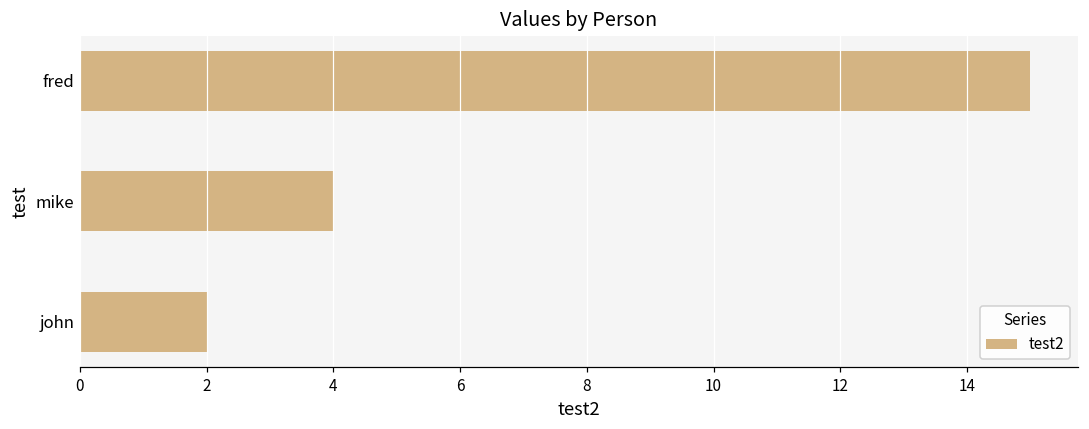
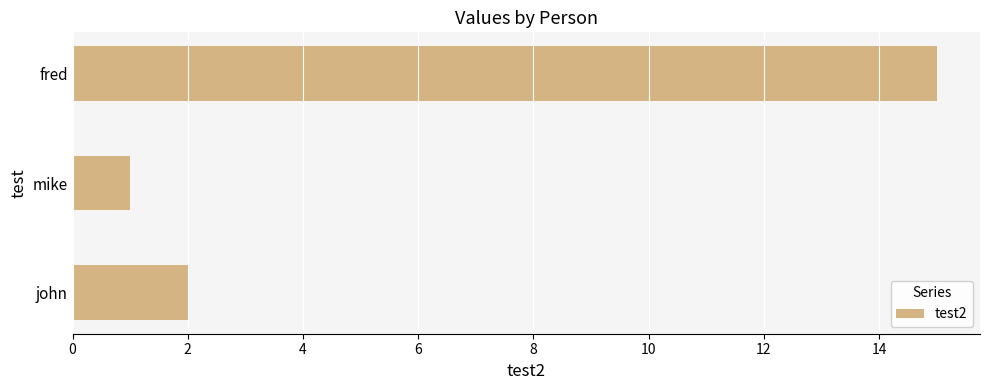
  {
    "fred": 15,
-   "mike": 4,
+   "mike": 1,
    "john": 2
  }
